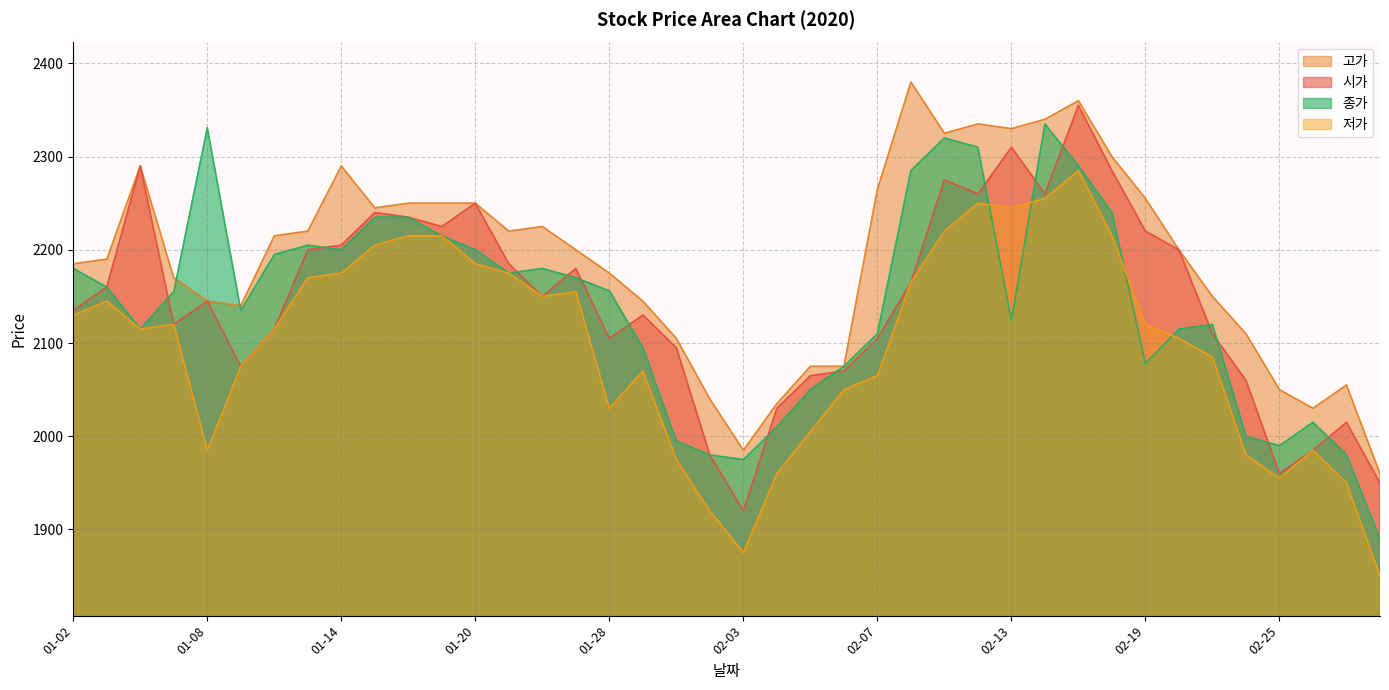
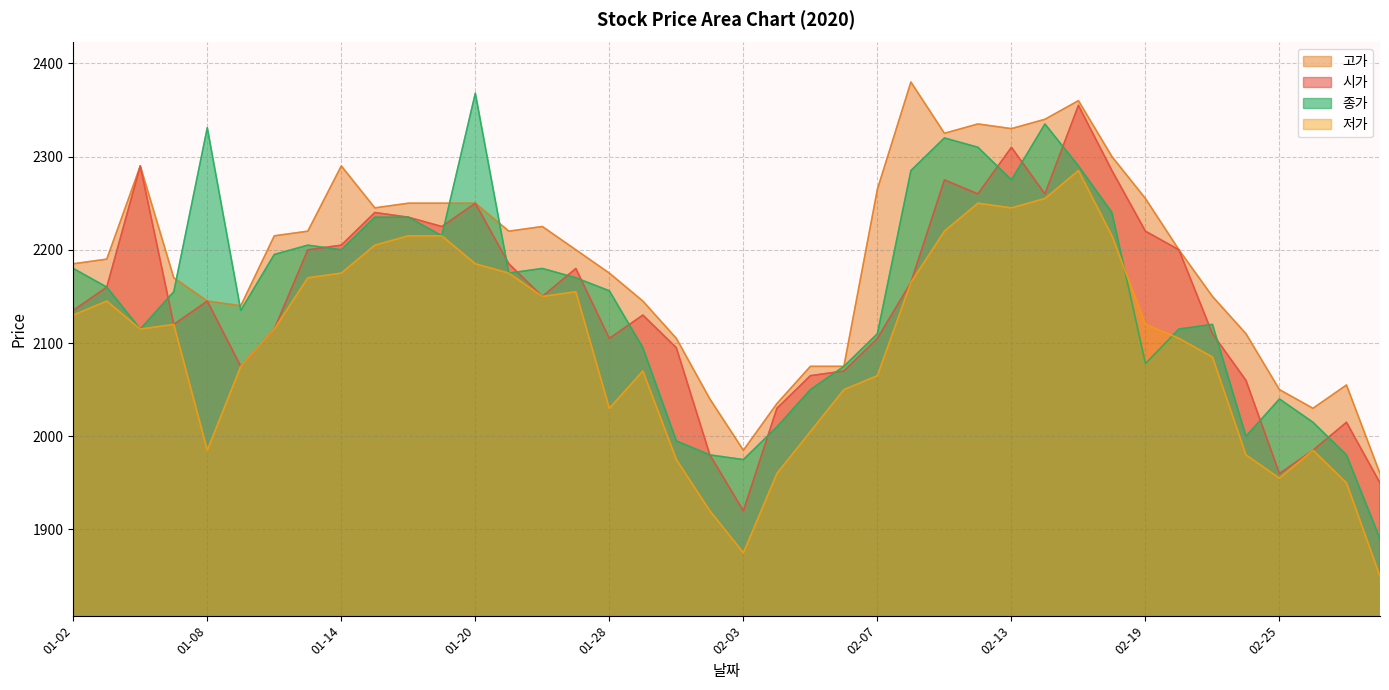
  {
    "종가": {
      "01-02": 2180,
      "01-08": 2330,
      "01-14": 2200,
-     "01-20": 2200,
+     "01-20": 2370,
      "01-28": 2160,
      "02-03": 1980,
      "02-07": 2110,
-     "02-13": 2120,
+     "02-13": 2280,
      "02-19": 2080,
-     "02-25": 1990
+     "02-25": 2040
    }
  }
